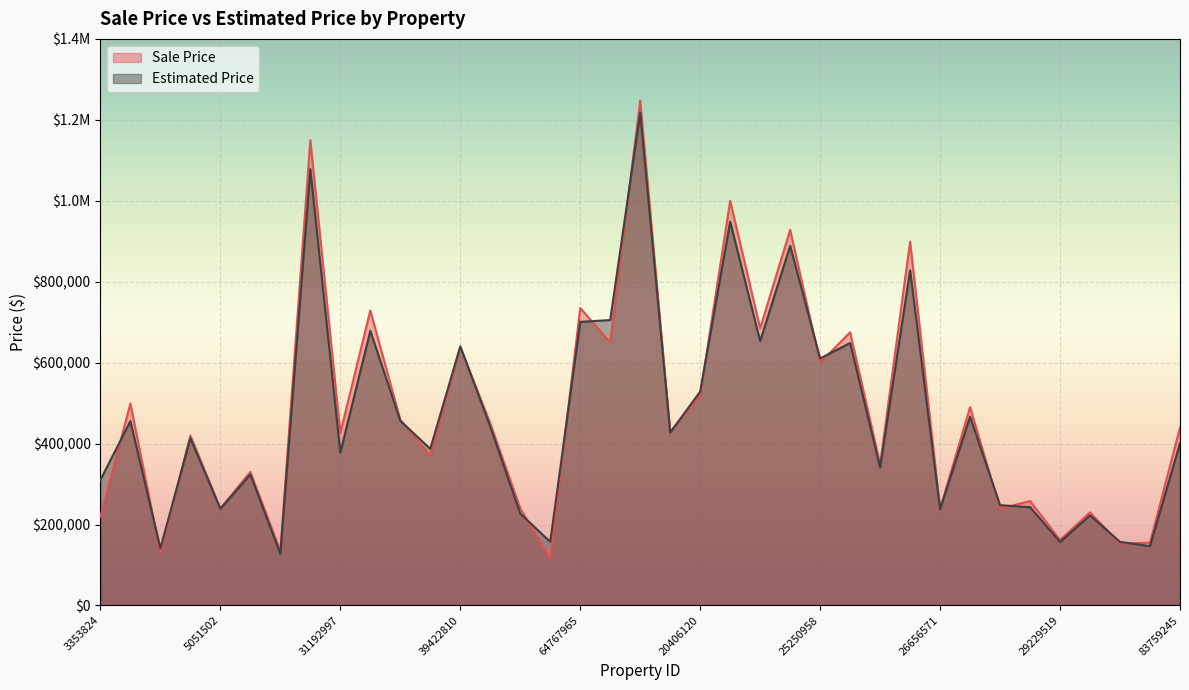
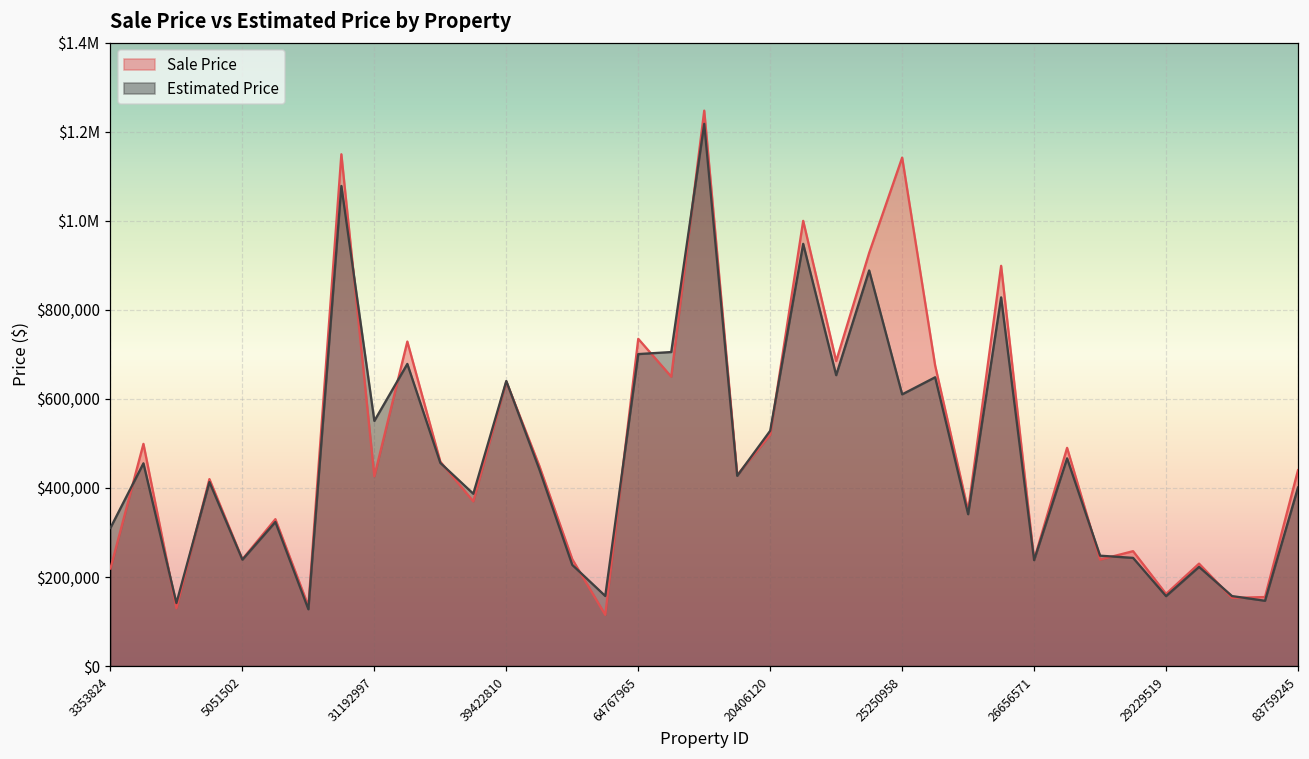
  {
    "Sale Price": {
      "3353824": "$220,000",
      "31192997": "$430,000",
      "64767965": "$740,000",
      "20406120": "$520,000",
-     "25250958": "$600,000",
+     "25250958": "$1,140,000",
      "83759245": "$440,000"
    },
    "Estimated Price": {
      "3353824": "$310,000",
-     "31192997": "$380,000",
+     "31192997": "$550,000",
      "64767965": "$700,000",
      "20406120": "$530,000",
      "25250958": "$610,000",
      "83759245": "$400,000"
    }
  }
